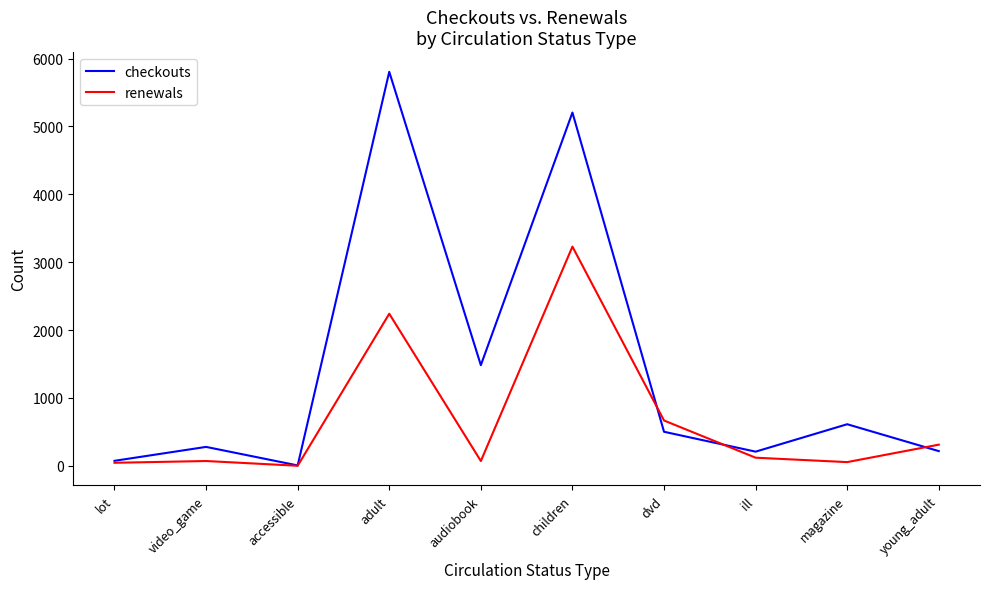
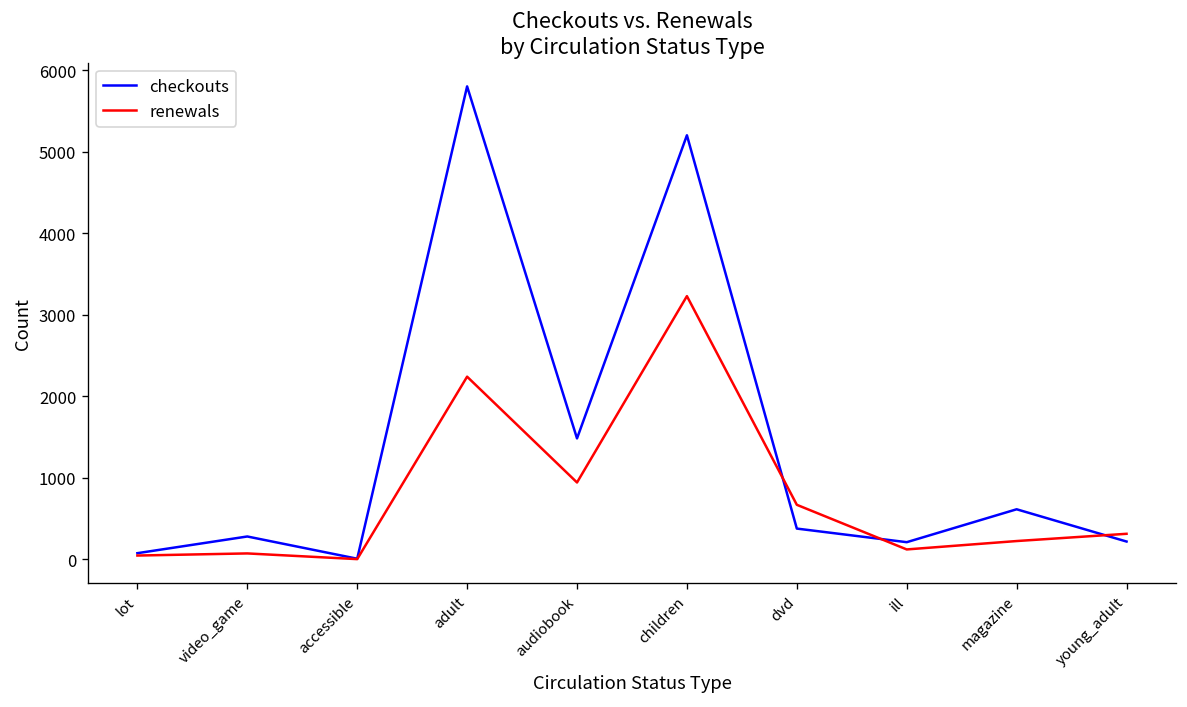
  {
    "checkouts": {
      "video_game": 300,
      "adult": 5800,
      "audiobook": 1500,
      "children": 5200,
-     "dvd": 500,
+     "dvd": 400,
      "ill": 200,
      "magazine": 600,
      "young_adult": 200
    },
    "renewals": {
      "video_game": 100,
      "adult": 2200,
-     "audiobook": 100,
+     "audiobook": 900,
      "children": 3200,
      "dvd": 700,
      "ill": 100,
-     "magazine": 100,
+     "magazine": 200,
      "young_adult": 300
    }
  }
